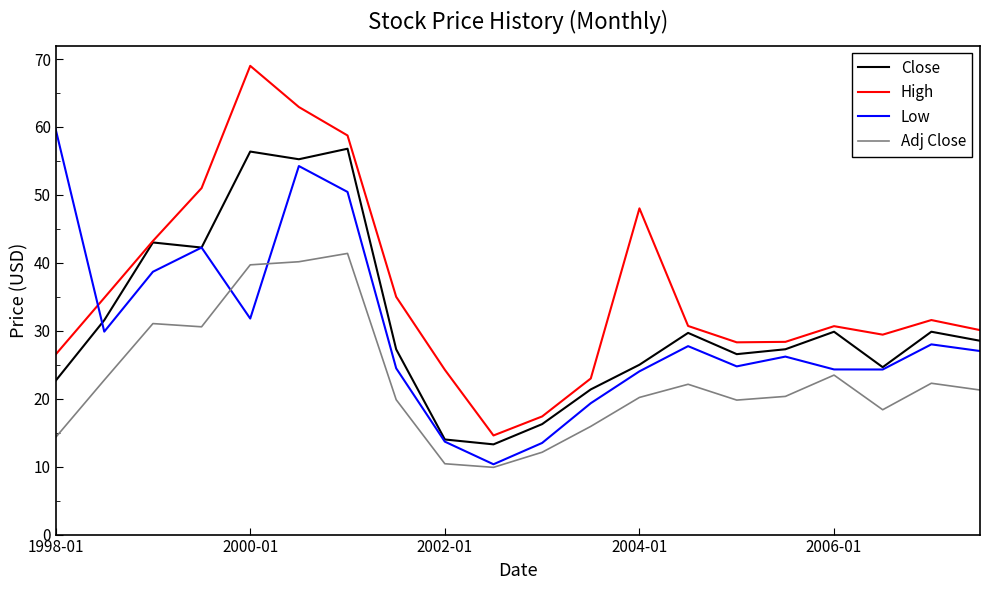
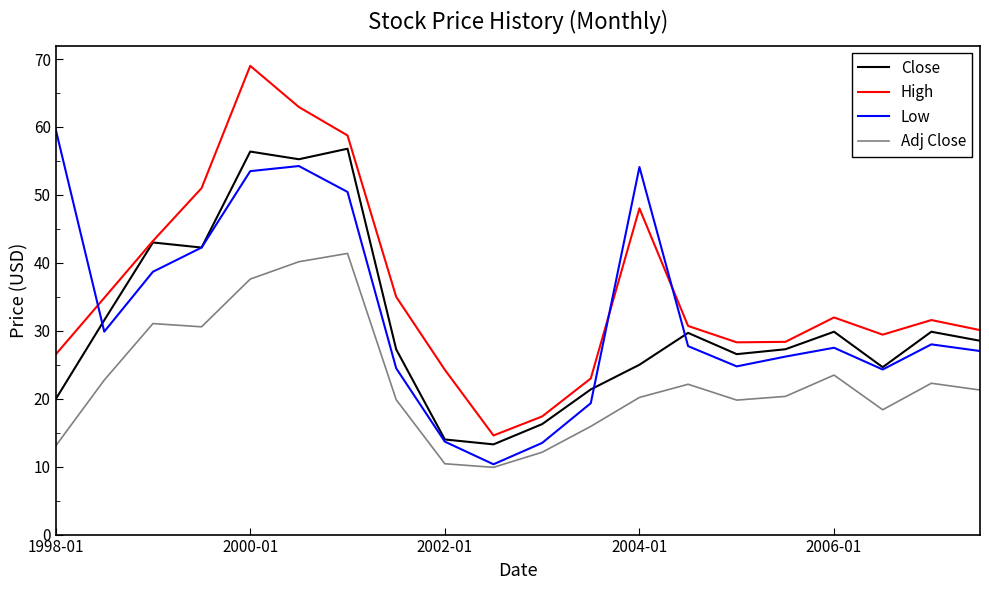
  {
    "Close": {
-     "1998-01": 23,
+     "1998-01": 20,
      "2000-01": 56,
      "2004-01": 25,
      "2006-01": 30
    },
    "High": {
      "1998-01": 27,
      "2000-01": 69,
      "2002-01": 24,
      "2004-01": 48,
-     "2006-01": 31
+     "2006-01": 32
    },
    "Low": {
      "1998-01": 60,
-     "2000-01": 32,
-     "2004-01": 24,
-     "2006-01": 24
+     "2000-01": 54,
+     "2004-01": 54,
+     "2006-01": 28
    },
    "Adj Close": {
-     "1998-01": 14,
-     "2000-01": 40,
+     "1998-01": 13,
+     "2000-01": 38,
      "2002-01": 10,
      "2004-01": 20,
      "2006-01": 23
    }
  }
